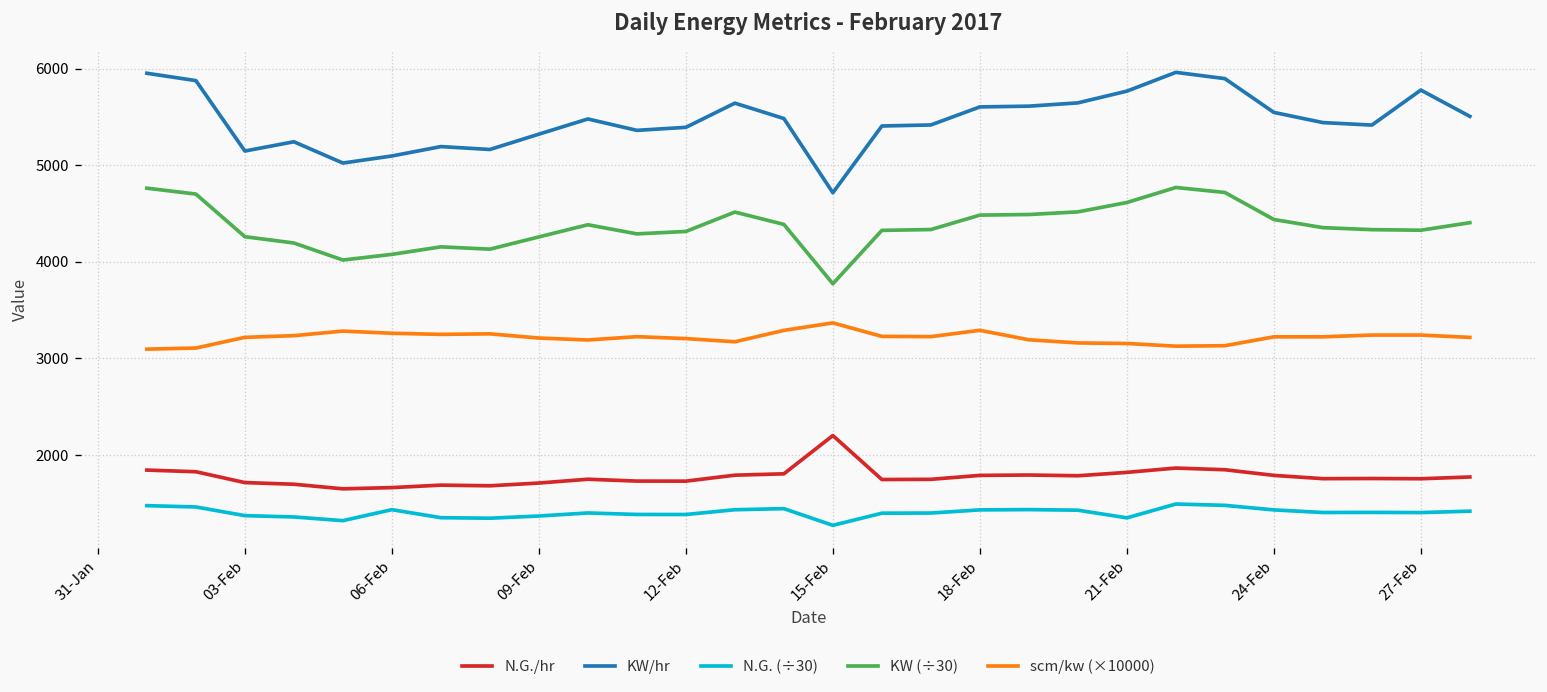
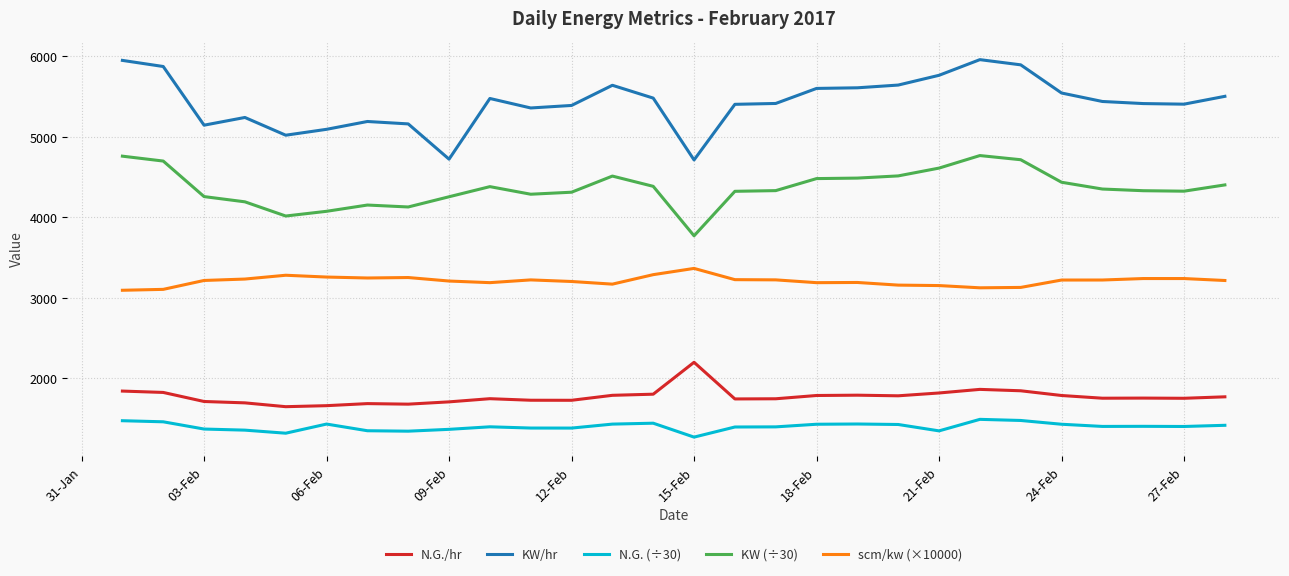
  {
    "N.G./hr": {
      "03-Feb": 1700,
      "06-Feb": 1700,
      "09-Feb": 1700,
      "12-Feb": 1700,
      "15-Feb": 2200,
      "18-Feb": 1800,
      "21-Feb": 1800,
      "24-Feb": 1800,
      "27-Feb": 1800
    },
    "KW/hr": {
      "03-Feb": 5100,
      "06-Feb": 5100,
-     "09-Feb": 5300,
+     "09-Feb": 4700,
      "12-Feb": 5400,
      "15-Feb": 4700,
      "18-Feb": 5600,
      "21-Feb": 5800,
      "24-Feb": 5500,
-     "27-Feb": 5800
+     "27-Feb": 5400
    },
    "N.G. (÷30)": {
      "03-Feb": 1400,
      "06-Feb": 1400,
      "09-Feb": 1400,
      "12-Feb": 1400,
      "15-Feb": 1300,
      "18-Feb": 1400,
      "21-Feb": 1300,
      "24-Feb": 1400,
      "27-Feb": 1400
    },
    "KW (÷30)": {
      "03-Feb": 4300,
      "06-Feb": 4100,
      "09-Feb": 4300,
      "12-Feb": 4300,
      "15-Feb": 3800,
      "18-Feb": 4500,
      "21-Feb": 4600,
      "24-Feb": 4400,
      "27-Feb": 4300
    },
    "scm/kw (×10000)": {
      "03-Feb": 3200,
      "06-Feb": 3300,
      "09-Feb": 3200,
      "12-Feb": 3200,
      "15-Feb": 3400,
-     "18-Feb": 3300,
+     "18-Feb": 3200,
      "21-Feb": 3200,
      "24-Feb": 3200,
      "27-Feb": 3200
    }
  }
